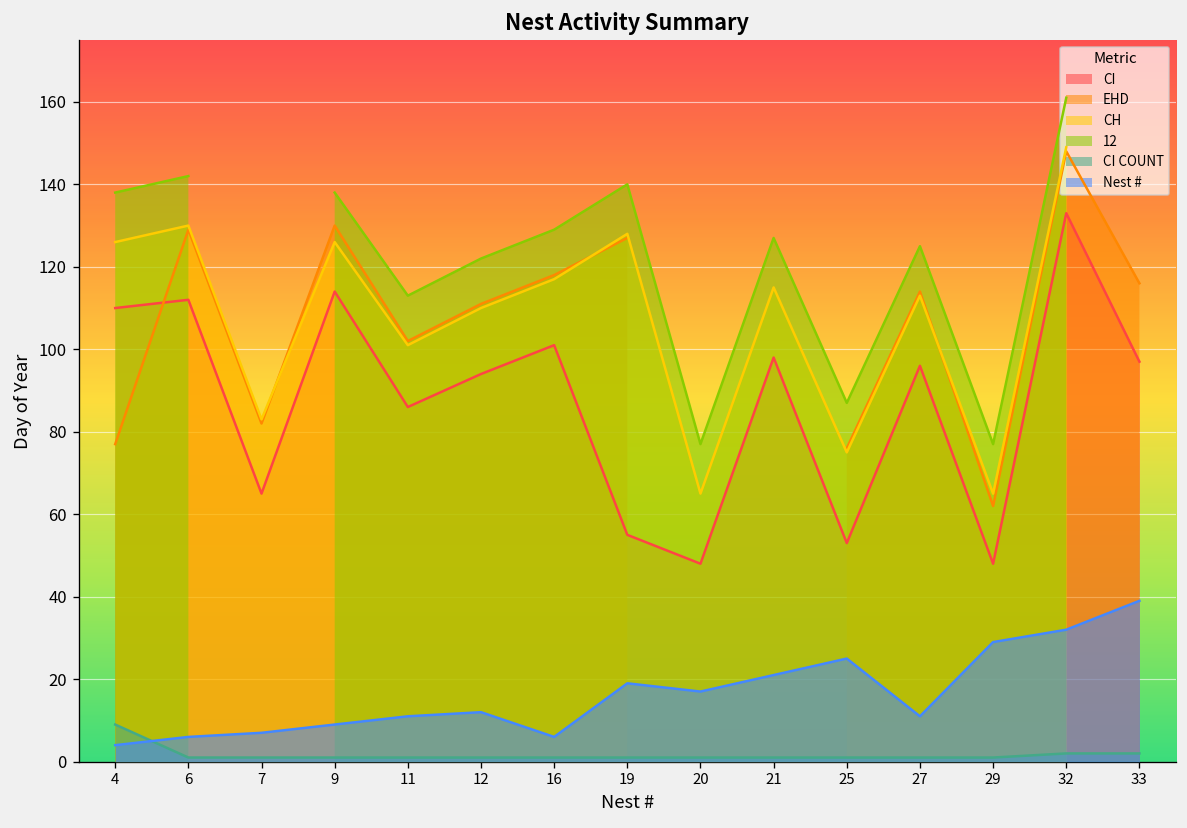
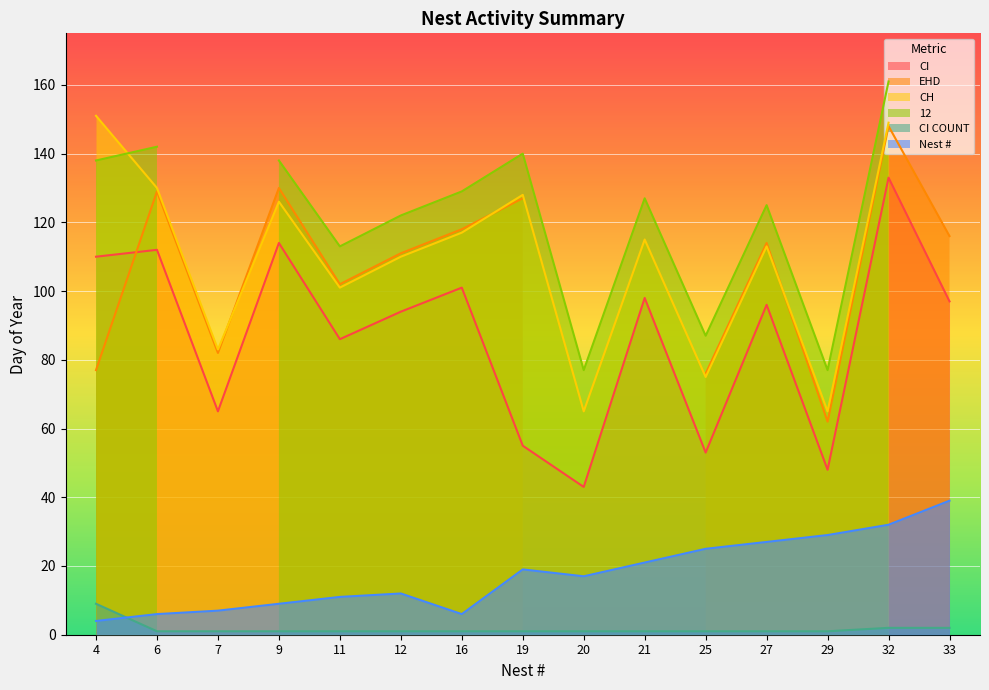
  {
    "CI": {
      "4": 110,
      "6": 112,
      "7": 65,
      "9": 114,
      "11": 86,
      "12": 94,
      "16": 101,
      "19": 55,
-     "20": 48,
+     "20": 43,
      "21": 98,
      "25": 53,
      "27": 96,
      "29": 48,
      "32": 133,
      "33": 97
    },
    "CH": {
-     "4": 126,
+     "4": 151,
      "6": 130,
      "7": 83,
      "9": 126,
      "11": 101,
      "12": 110,
      "16": 117,
      "19": 128,
      "20": 65,
      "21": 115,
      "25": 75,
      "27": 113,
      "29": 65
    },
    "CI COUNT": {
      "4": 9,
      "6": 1,
      "7": 1,
      "9": 1,
      "11": 1,
      "12": 1,
      "16": 1,
      "19": 1,
      "20": 1,
      "21": 1,
      "25": 1,
      "27": 1,
      "29": 1,
      "32": 2,
      "33": 2
    },
    "Nest #": {
      "4": 4,
      "6": 6,
      "7": 7,
      "9": 9,
      "11": 11,
      "12": 12,
      "16": 6,
      "19": 19,
      "20": 17,
      "21": 21,
      "25": 25,
-     "27": 11,
+     "27": 27,
      "29": 29,
      "32": 32,
      "33": 39
    }
  }
